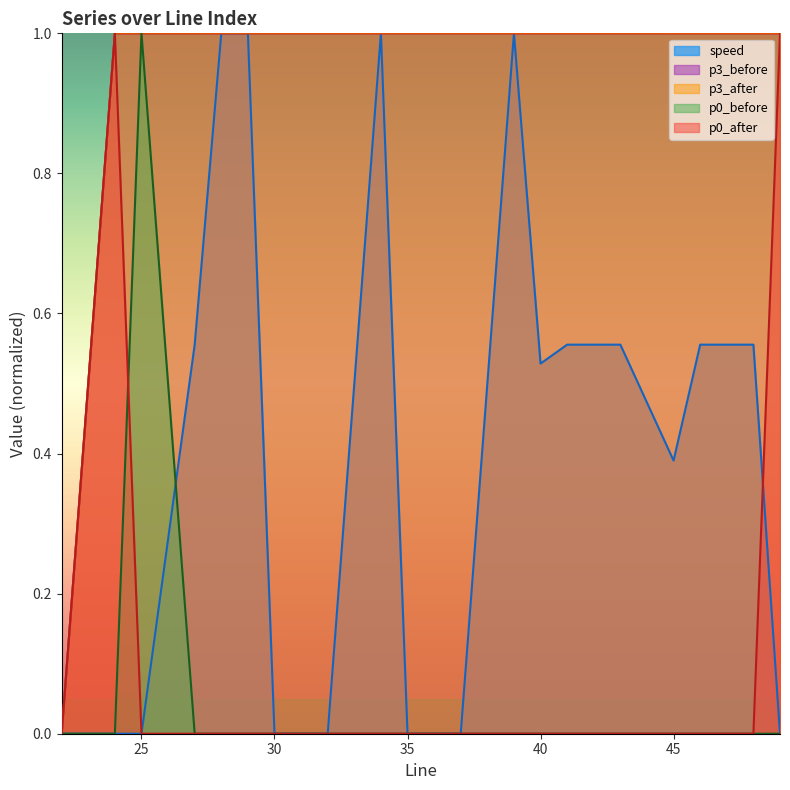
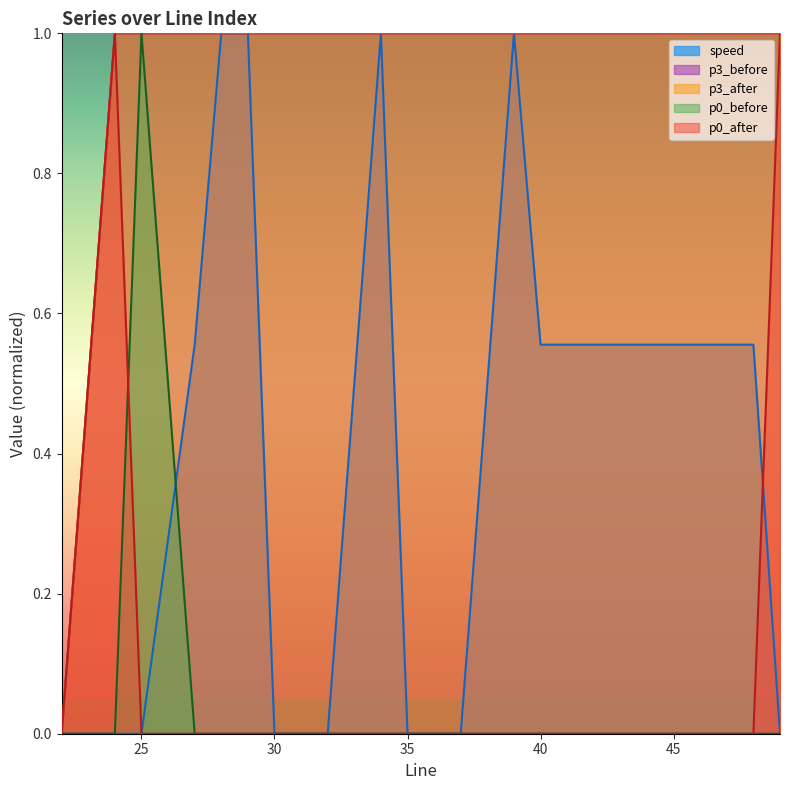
  {
    "speed": {
-     "40": 0.53,
-     "45": 0.39
+     "40": 0.56,
+     "45": 0.56
    },
    "p3_after": {
      "30": 1.00,
      "35": 1.00,
      "40": 1.00,
      "45": 1.00
    }
  }
